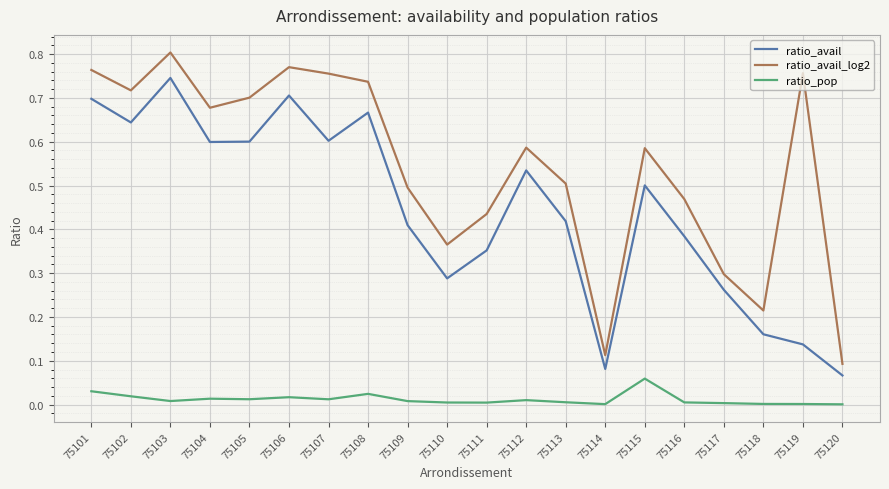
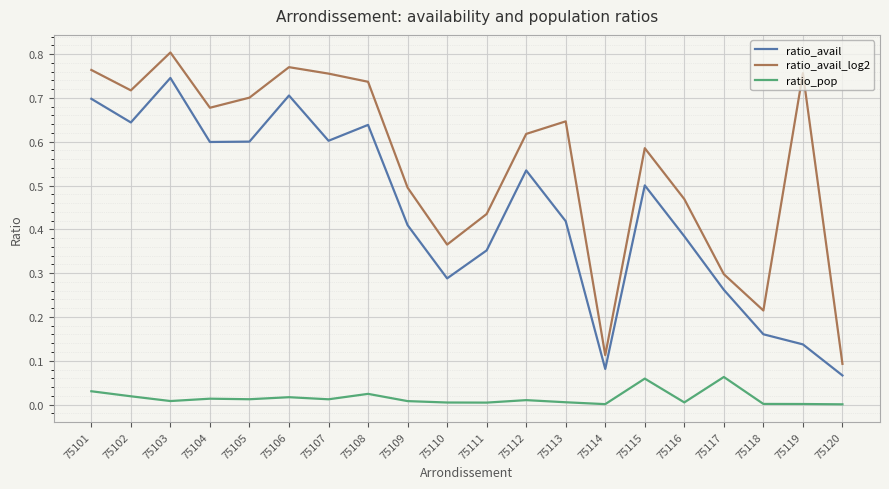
  {
    "ratio_avail": {
      "75101": 0.70,
      "75102": 0.64,
      "75103": 0.75,
      "75104": 0.60,
      "75105": 0.60,
      "75106": 0.71,
      "75107": 0.60,
-     "75108": 0.67,
+     "75108": 0.64,
      "75109": 0.41,
      "75110": 0.29,
      "75111": 0.35,
      "75112": 0.53,
      "75113": 0.42,
      "75114": 0.08,
      "75115": 0.50,
      "75116": 0.38,
      "75117": 0.26,
      "75118": 0.16,
      "75119": 0.14,
      "75120": 0.07
    },
    "ratio_avail_log2": {
      "75101": 0.76,
      "75102": 0.72,
      "75103": 0.80,
      "75104": 0.68,
      "75105": 0.70,
      "75106": 0.77,
      "75107": 0.76,
      "75108": 0.74,
      "75109": 0.50,
      "75110": 0.37,
      "75111": 0.44,
-     "75112": 0.59,
-     "75113": 0.50,
+     "75112": 0.62,
+     "75113": 0.65,
      "75114": 0.11,
      "75115": 0.59,
      "75116": 0.47,
      "75117": 0.30,
      "75118": 0.21,
      "75120": 0.09
    },
    "ratio_pop": {
      "75101": 0.03,
      "75102": 0.02,
      "75103": 0.01,
      "75104": 0.01,
      "75105": 0.01,
      "75106": 0.02,
      "75107": 0.01,
      "75108": 0.02,
      "75109": 0.01,
      "75110": 0.00,
      "75111": 0.00,
      "75112": 0.01,
      "75113": 0.01,
      "75114": 0.00,
      "75115": 0.06,
      "75116": 0.01,
-     "75117": 0.00,
+     "75117": 0.06,
      "75118": 0.00,
      "75119": 0.00,
      "75120": 0.00
    }
  }
